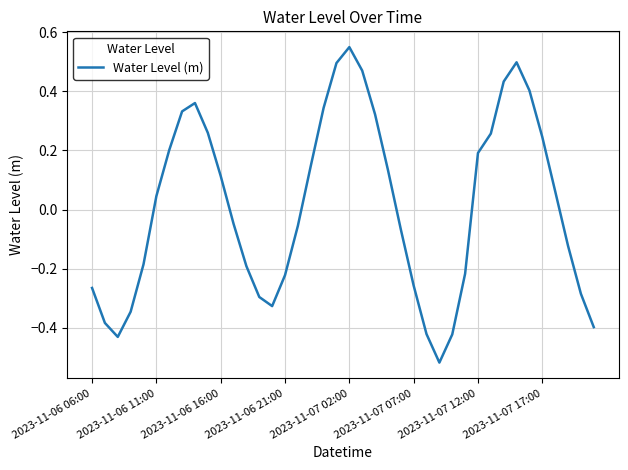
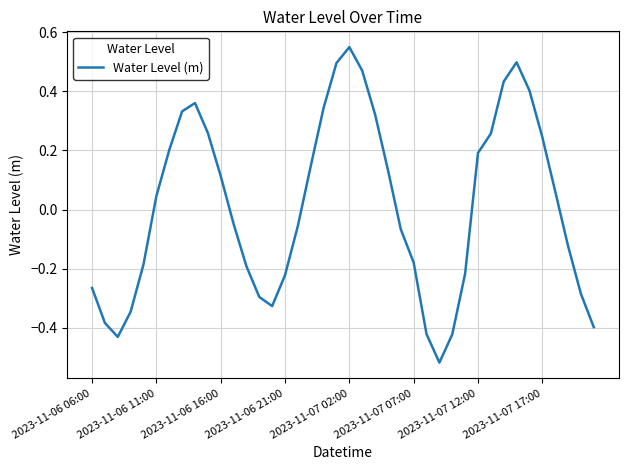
  {
    "2023-11-06 06:00": -0.27,
    "2023-11-06 11:00": 0.05,
    "2023-11-06 16:00": 0.11,
    "2023-11-06 21:00": -0.22,
    "2023-11-07 02:00": 0.55,
-   "2023-11-07 07:00": -0.26,
+   "2023-11-07 07:00": -0.18,
    "2023-11-07 12:00": 0.19,
    "2023-11-07 17:00": 0.25
  }
